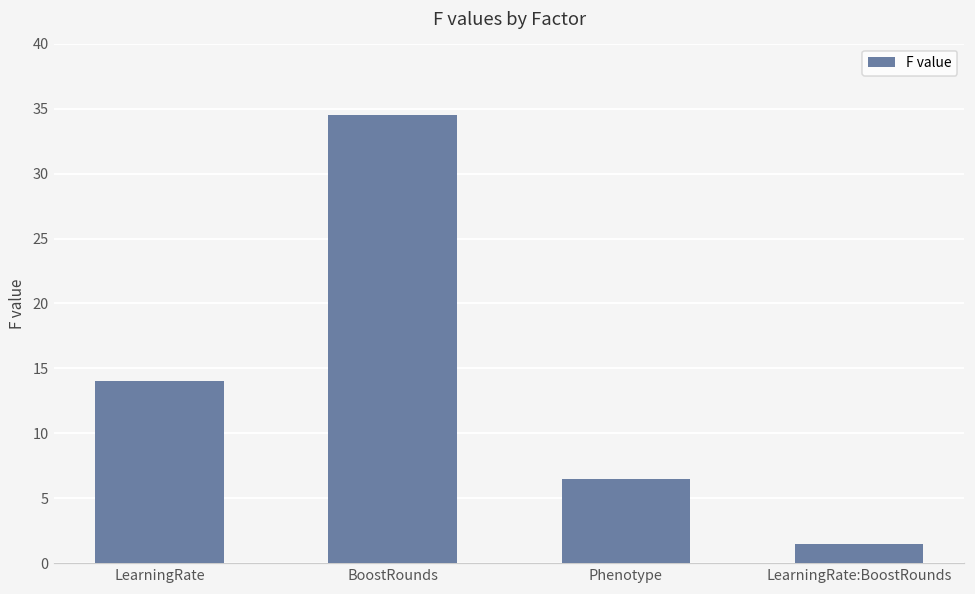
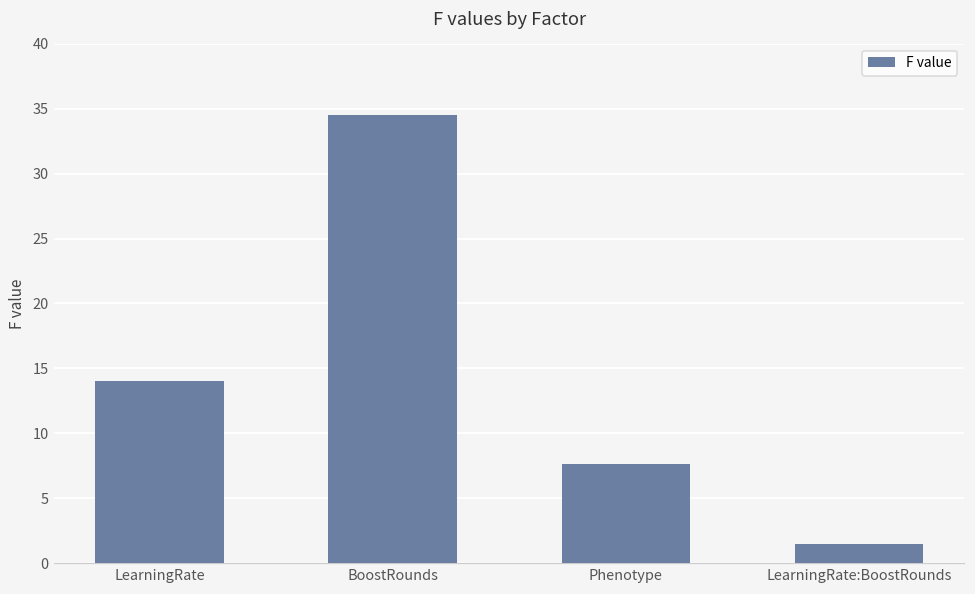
  {
    "LearningRate": 14.0,
    "BoostRounds": 34.5,
-   "Phenotype": 6.5,
+   "Phenotype": 7.6,
    "LearningRate:BoostRounds": 1.5
  }
